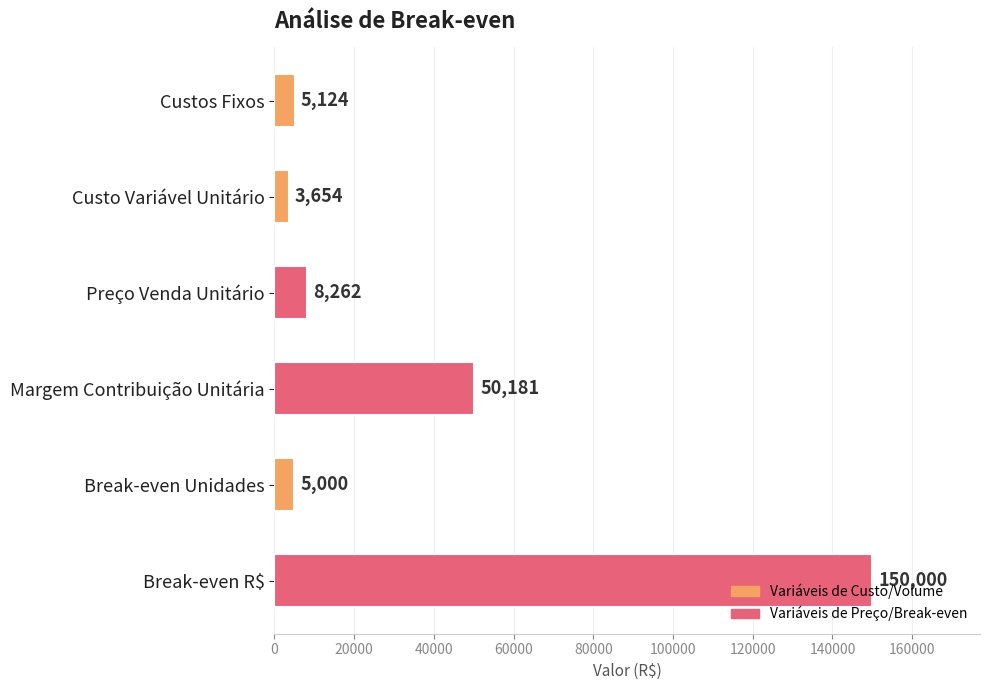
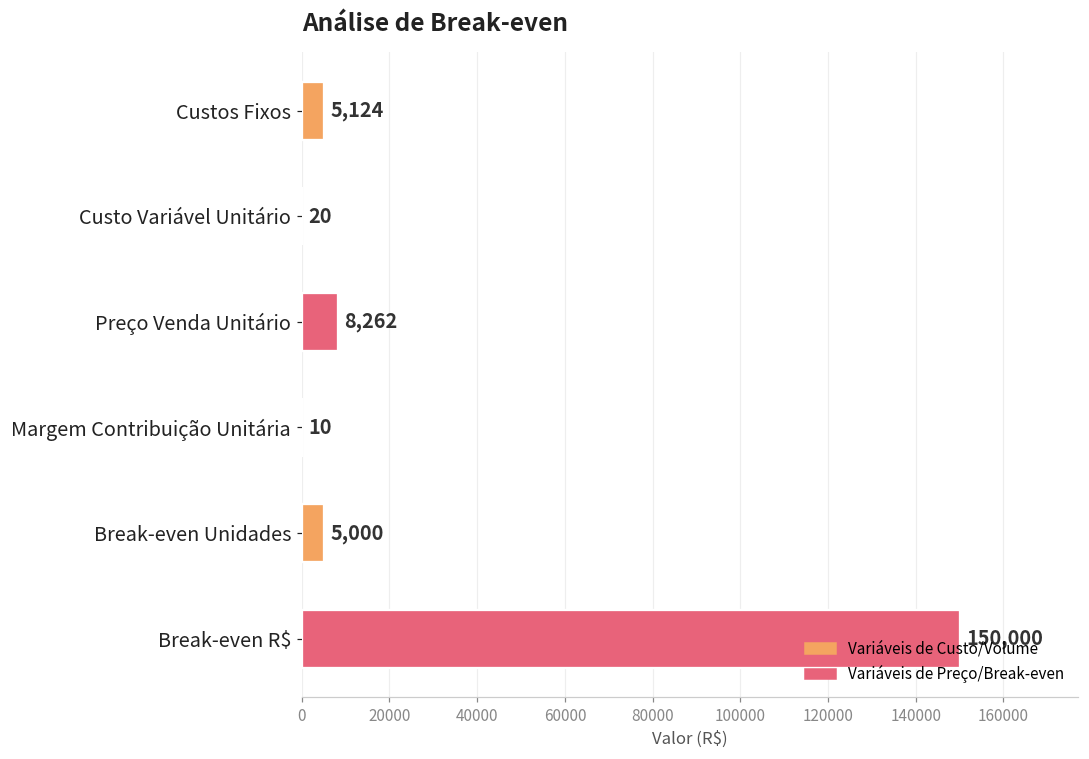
  {
    "Custos Fixos": "5,124",
-   "Custo Variável Unitário": "3,654",
+   "Custo Variável Unitário": "20",
    "Preço Venda Unitário": "8,262",
-   "Margem Contribuição Unitária": "50,181",
+   "Margem Contribuição Unitária": "10",
    "Break-even Unidades": "5,000",
    "Break-even R$": "150,000"
  }
